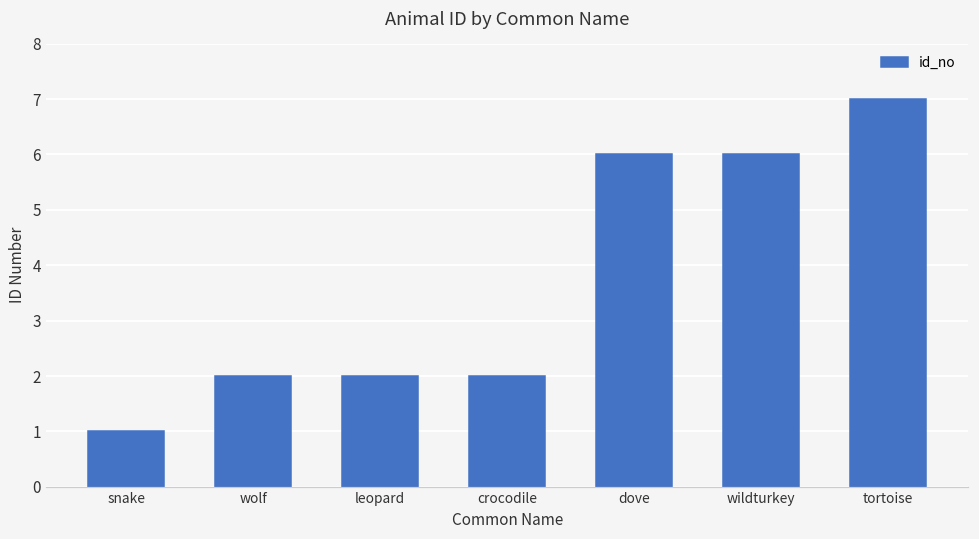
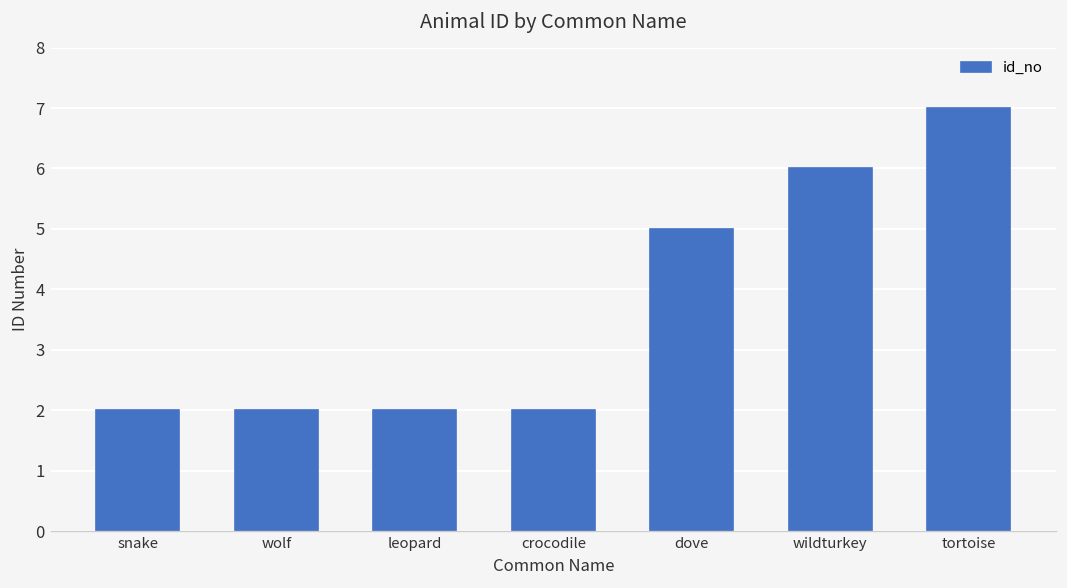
  {
-   "snake": 1,
+   "snake": 2,
    "wolf": 2,
    "leopard": 2,
    "crocodile": 2,
-   "dove": 6,
+   "dove": 5,
    "wildturkey": 6,
    "tortoise": 7
  }
